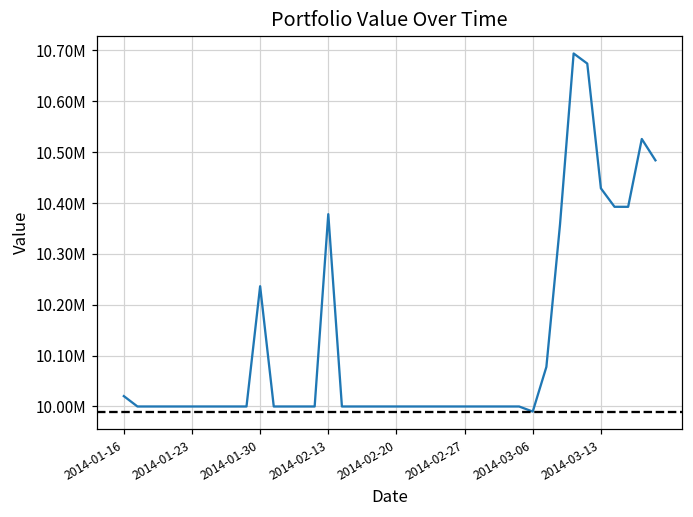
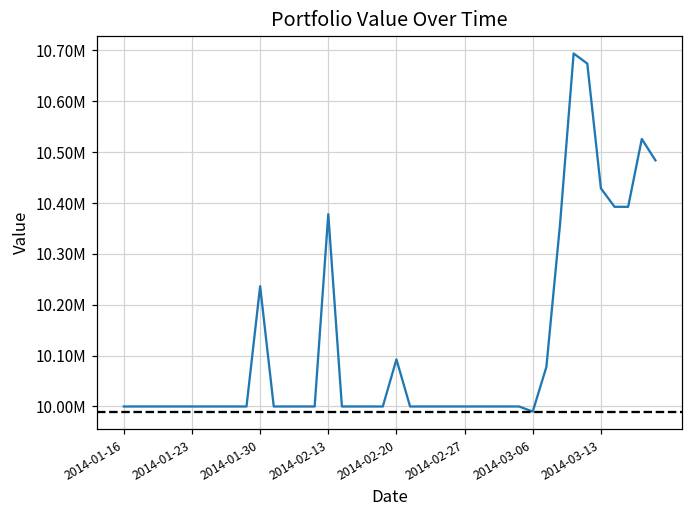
  {
-   "2014-01-16": 10020000,
+   "2014-01-16": 10000000,
    "2014-01-23": 10000000,
    "2014-01-30": 10240000,
    "2014-02-13": 10380000,
-   "2014-02-20": 10000000,
+   "2014-02-20": 10090000,
    "2014-02-27": 10000000,
    "2014-03-06": 9990000,
    "2014-03-13": 10430000
  }
